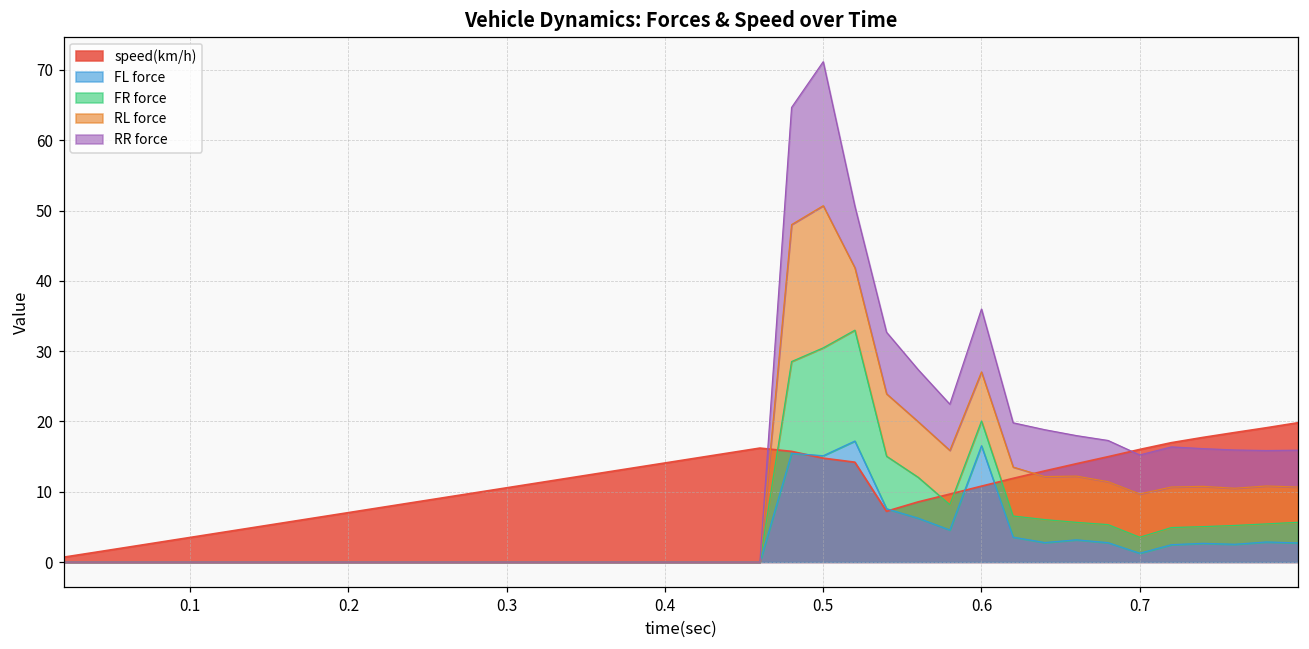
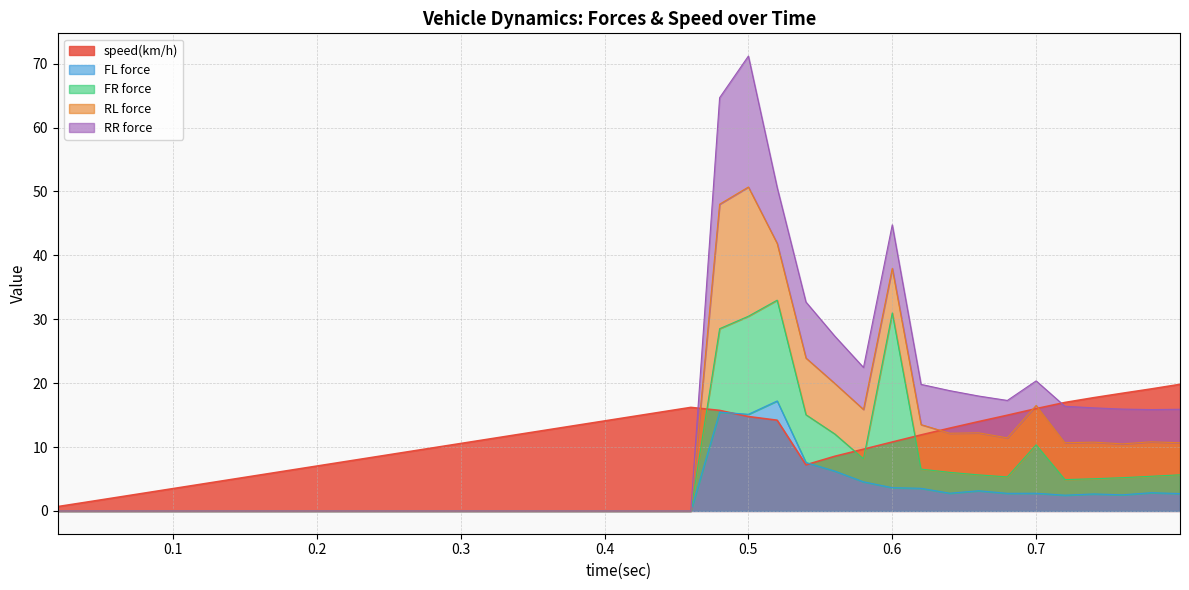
  {
    "FL force": {
-     "0.6": 17,
-     "0.7": 1
+     "0.6": 4,
+     "0.7": 3
    },
    "FR force": {
      "0.5": 15,
-     "0.6": 4,
-     "0.7": 2
+     "0.6": 27,
+     "0.7": 8
    },
    "RR force": {
      "0.5": 20,
-     "0.6": 9,
-     "0.7": 6
+     "0.6": 7,
+     "0.7": 4
    }
  }
